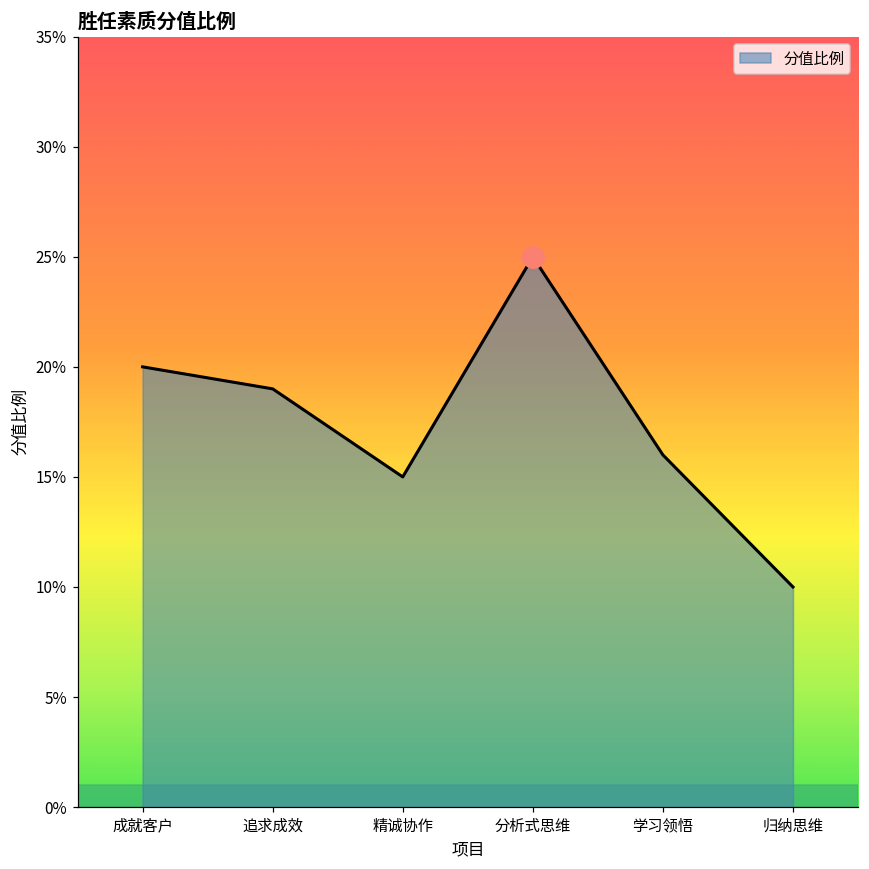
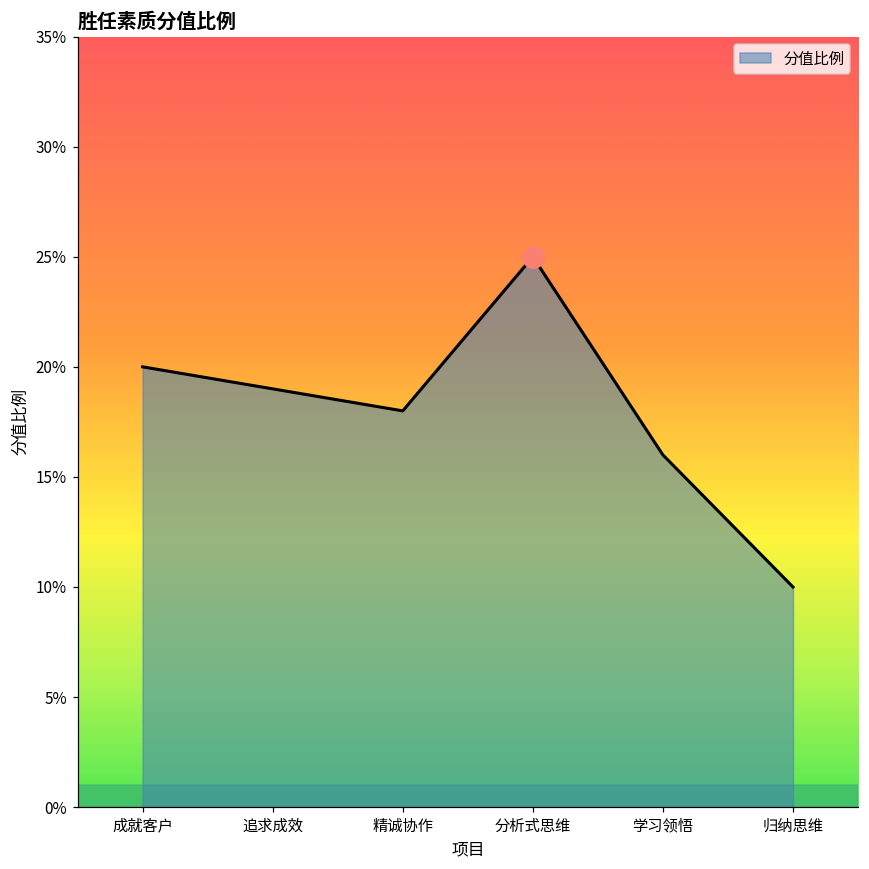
  {
    "分值比例": {
      "成就客户": "20.0%",
      "追求成效": "19.0%",
-     "精诚协作": "15.0%",
+     "精诚协作": "18.0%",
      "学习领悟": "16.0%",
      "归纳思维": "10.0%"
    }
  }
